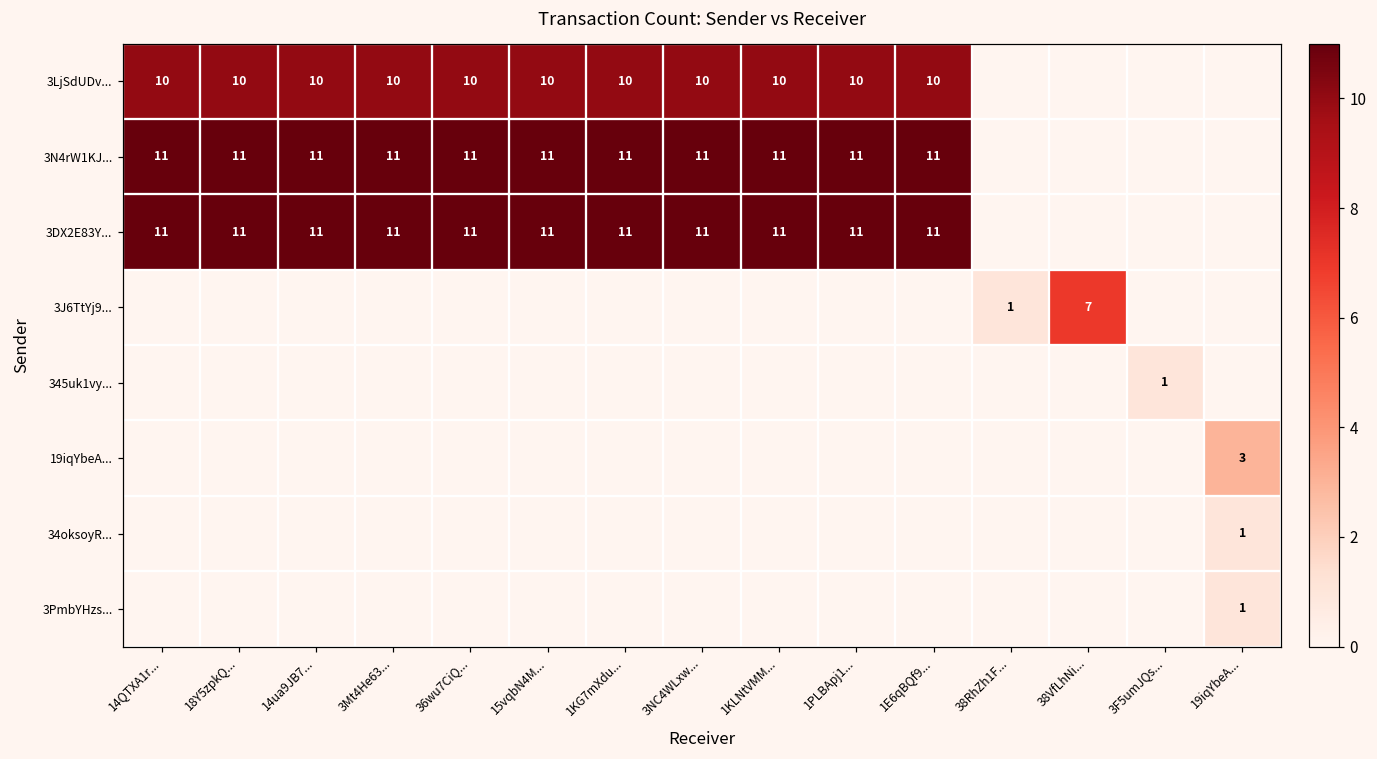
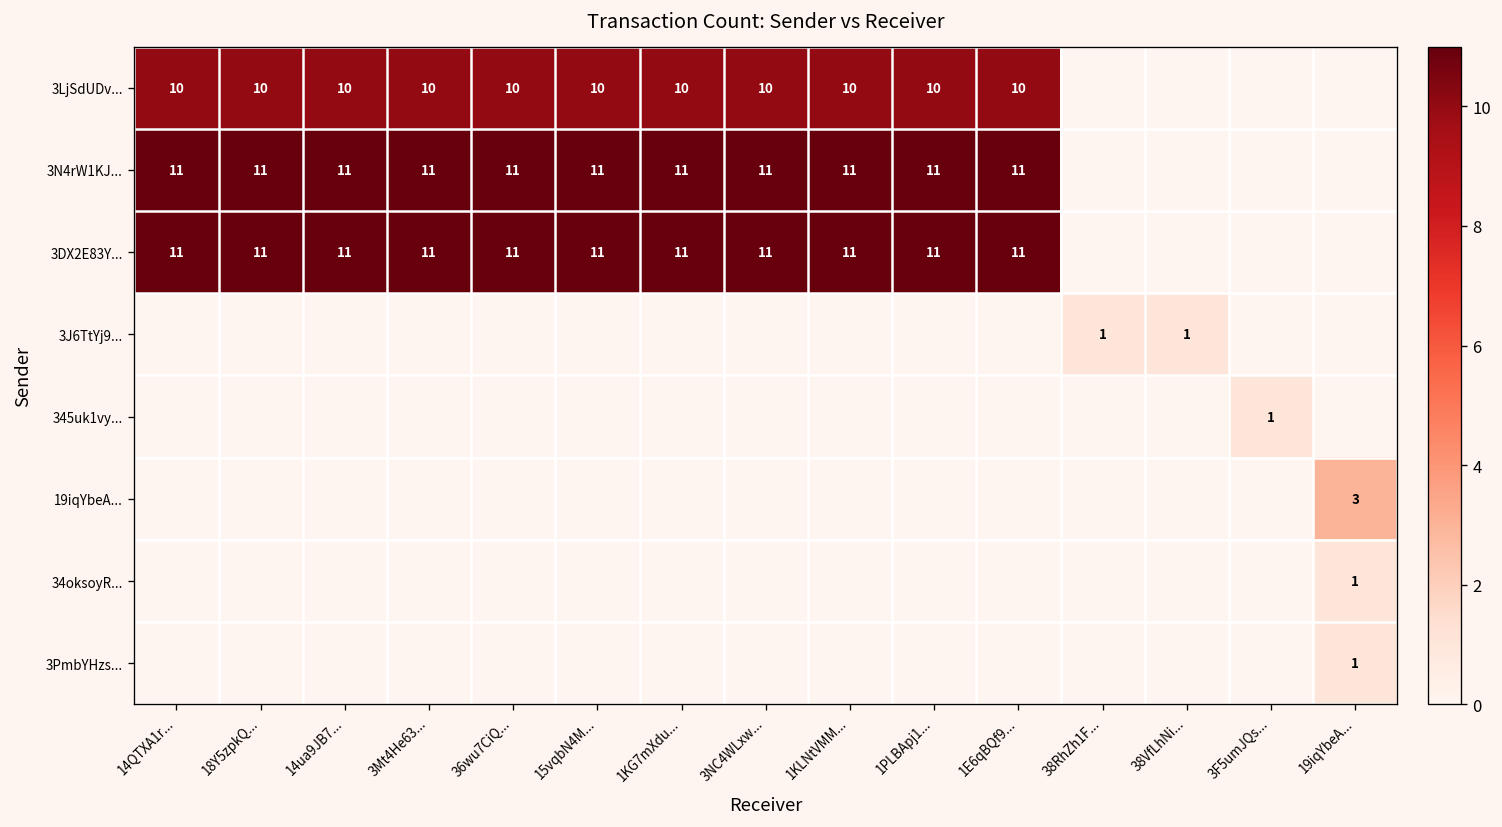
  {
    "3LjSdUDv...": {
      "14QTXA1r...": 10,
      "18Y5zpkQ...": 10,
      "14ua9JB7...": 10,
      "3Mt4He63...": 10,
      "36wu7CiQ...": 10,
      "15vqbN4M...": 10,
      "1KG7mXdu...": 10,
      "3NC4WLxw...": 10,
      "1KLNtVMM...": 10,
      "1PLBApj1...": 10,
      "1E6qBQf9...": 10
    },
    "3N4rW1KJ...": {
      "14QTXA1r...": 11,
      "18Y5zpkQ...": 11,
      "14ua9JB7...": 11,
      "3Mt4He63...": 11,
      "36wu7CiQ...": 11,
      "15vqbN4M...": 11,
      "1KG7mXdu...": 11,
      "3NC4WLxw...": 11,
      "1KLNtVMM...": 11,
      "1PLBApj1...": 11,
      "1E6qBQf9...": 11
    },
    "3DX2E83Y...": {
      "14QTXA1r...": 11,
      "18Y5zpkQ...": 11,
      "14ua9JB7...": 11,
      "3Mt4He63...": 11,
      "36wu7CiQ...": 11,
      "15vqbN4M...": 11,
      "1KG7mXdu...": 11,
      "3NC4WLxw...": 11,
      "1KLNtVMM...": 11,
      "1PLBApj1...": 11,
      "1E6qBQf9...": 11
    },
    "3J6TtYj9...": {
      "38RhZh1F...": 1,
-     "38VfLhNi...": 7
+     "38VfLhNi...": 1
    },
    "345uk1vy...": {
      "3F5umJQs...": 1
    },
    "19iqYbeA...": {
      "19iqYbeA...": 3
    },
    "34oksoyR...": {
      "19iqYbeA...": 1
    },
    "3PmbYHzs...": {
      "19iqYbeA...": 1
    }
  }
